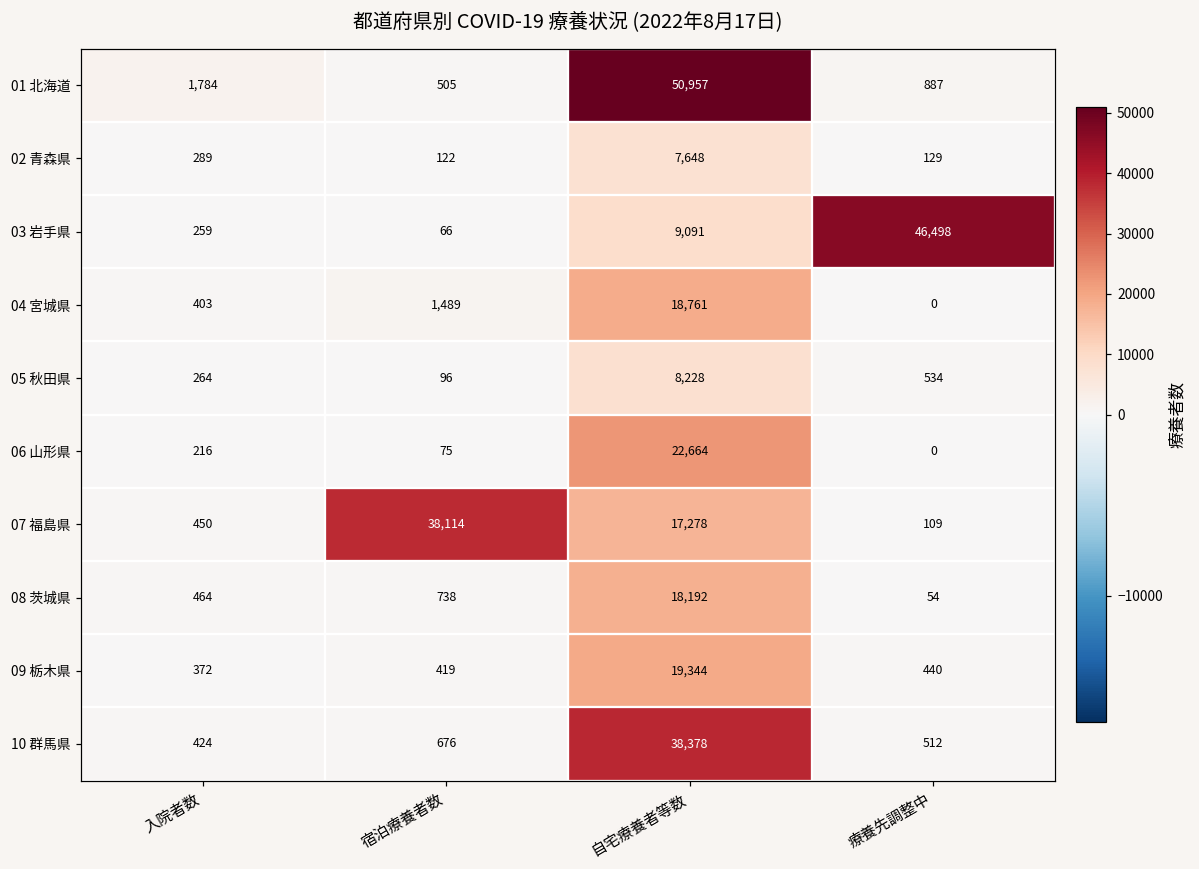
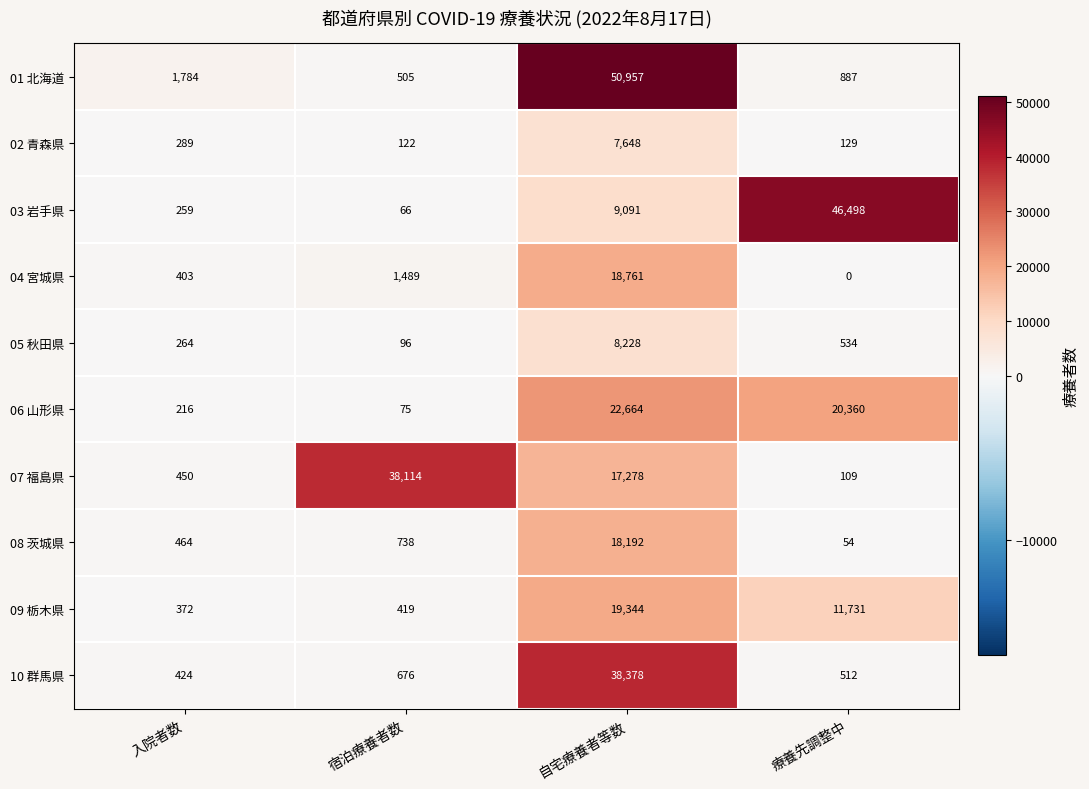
  {
    "01 北海道": {
      "入院者数": "1,784",
      "宿泊療養者数": "505",
      "自宅療養者等数": "50,957",
      "療養先調整中": "887"
    },
    "02 青森県": {
      "入院者数": "289",
      "宿泊療養者数": "122",
      "自宅療養者等数": "7,648",
      "療養先調整中": "129"
    },
    "03 岩手県": {
      "入院者数": "259",
      "宿泊療養者数": "66",
      "自宅療養者等数": "9,091",
      "療養先調整中": "46,498"
    },
    "04 宮城県": {
      "入院者数": "403",
      "宿泊療養者数": "1,489",
      "自宅療養者等数": "18,761",
      "療養先調整中": "0"
    },
    "05 秋田県": {
      "入院者数": "264",
      "宿泊療養者数": "96",
      "自宅療養者等数": "8,228",
      "療養先調整中": "534"
    },
    "06 山形県": {
      "入院者数": "216",
      "宿泊療養者数": "75",
      "自宅療養者等数": "22,664",
-     "療養先調整中": "0"
+     "療養先調整中": "20,360"
    },
    "07 福島県": {
      "入院者数": "450",
      "宿泊療養者数": "38,114",
      "自宅療養者等数": "17,278",
      "療養先調整中": "109"
    },
    "08 茨城県": {
      "入院者数": "464",
      "宿泊療養者数": "738",
      "自宅療養者等数": "18,192",
      "療養先調整中": "54"
    },
    "09 栃木県": {
      "入院者数": "372",
      "宿泊療養者数": "419",
      "自宅療養者等数": "19,344",
-     "療養先調整中": "440"
+     "療養先調整中": "11,731"
    },
    "10 群馬県": {
      "入院者数": "424",
      "宿泊療養者数": "676",
      "自宅療養者等数": "38,378",
      "療養先調整中": "512"
    }
  }
